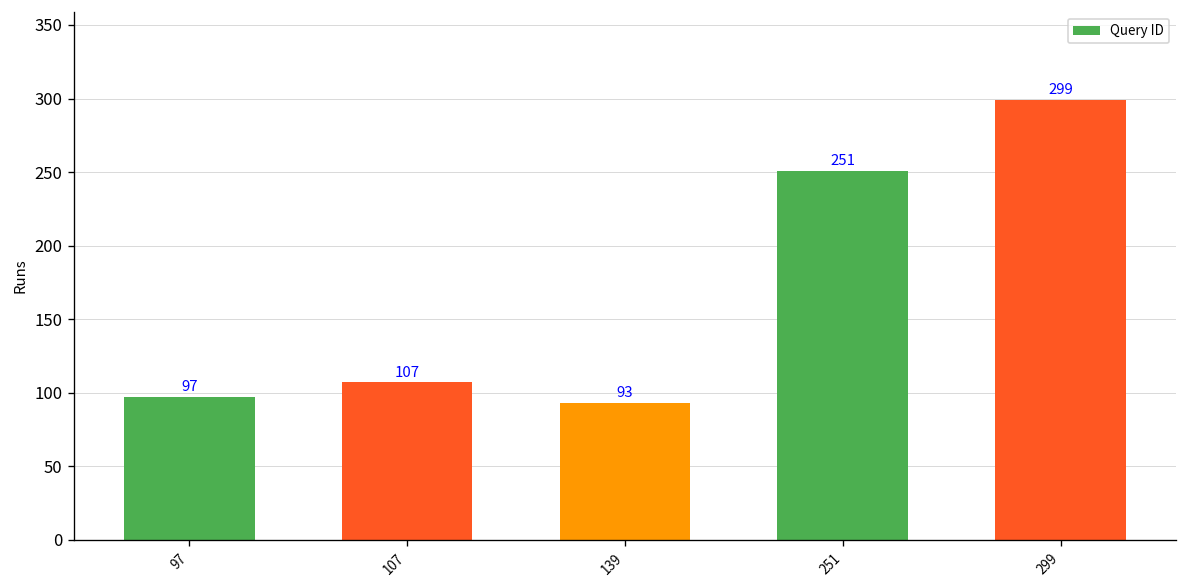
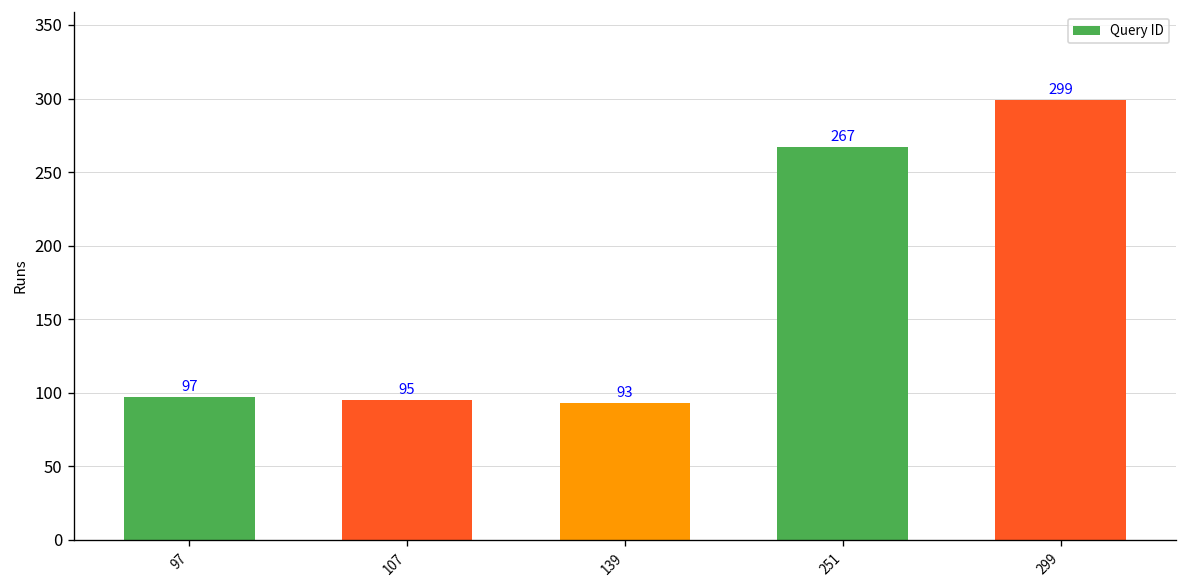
  {
    "97": 97,
-   "107": 107,
+   "107": 95,
    "139": 93,
-   "251": 251,
+   "251": 267,
    "299": 299
  }
